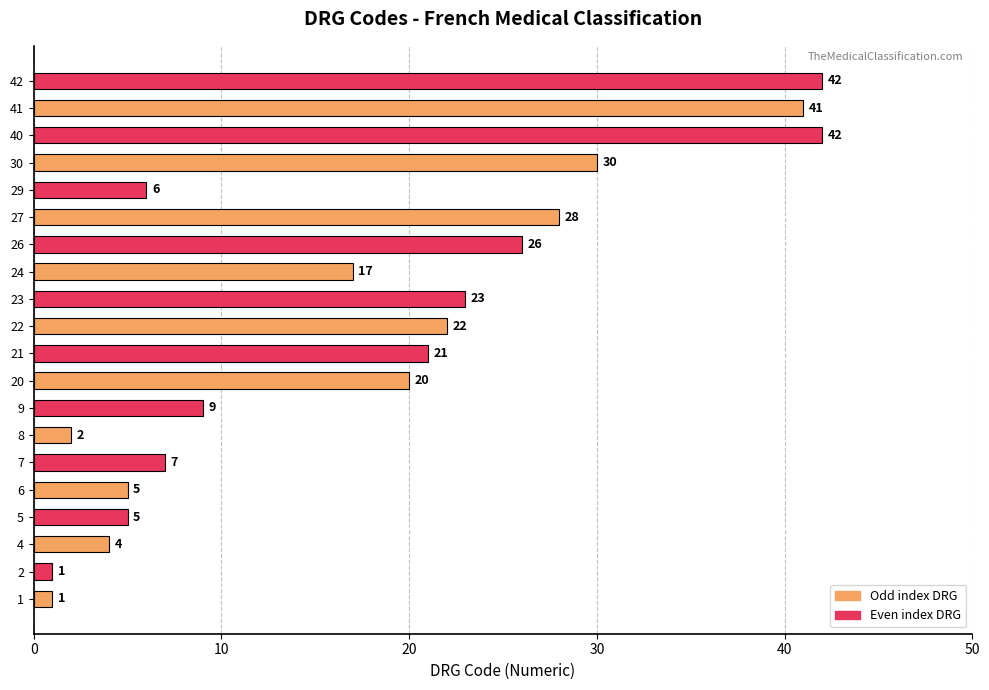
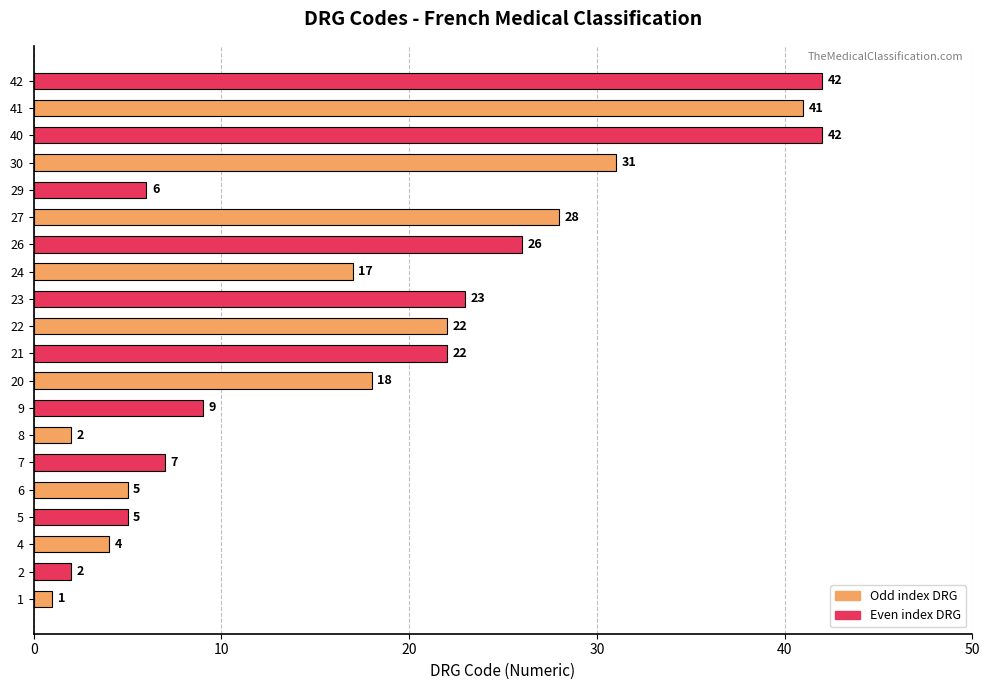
  {
    "42": 42,
    "41": 41,
    "40": 42,
-   "30": 30,
+   "30": 31,
    "29": 6,
    "27": 28,
    "26": 26,
    "24": 17,
    "23": 23,
    "22": 22,
-   "21": 21,
-   "20": 20,
+   "21": 22,
+   "20": 18,
    "9": 9,
    "8": 2,
    "7": 7,
    "6": 5,
    "5": 5,
    "4": 4,
-   "2": 1,
+   "2": 2,
    "1": 1
  }
